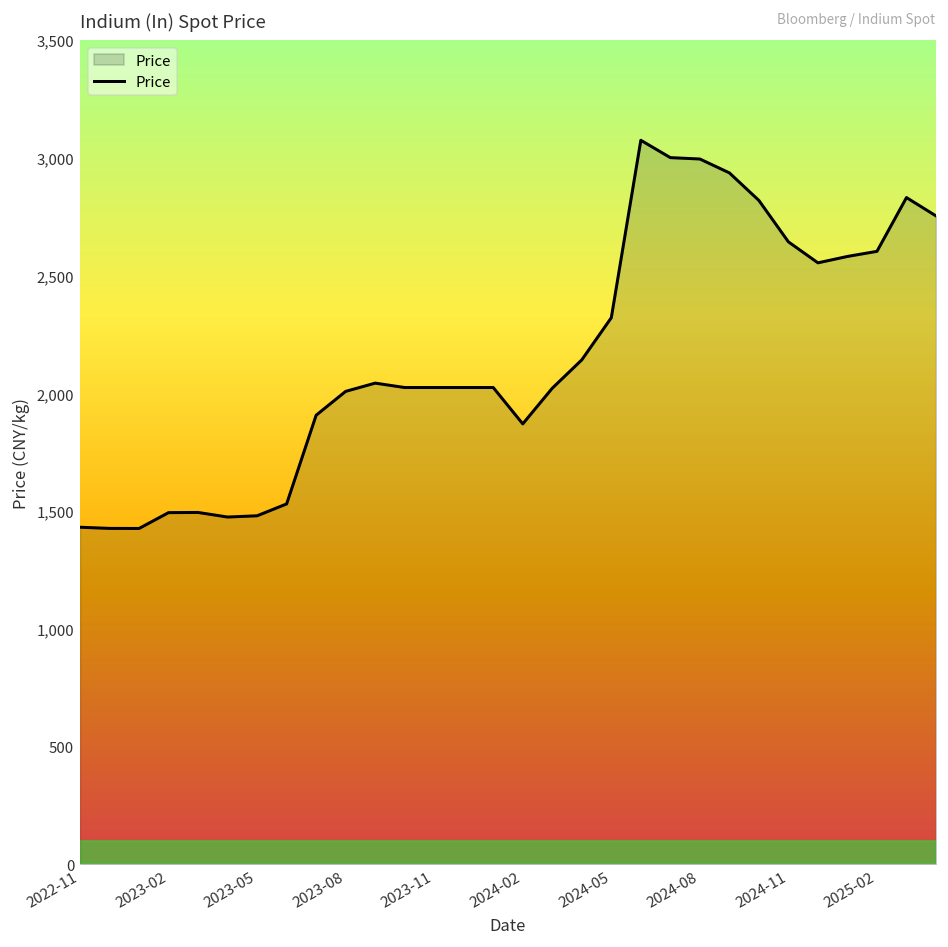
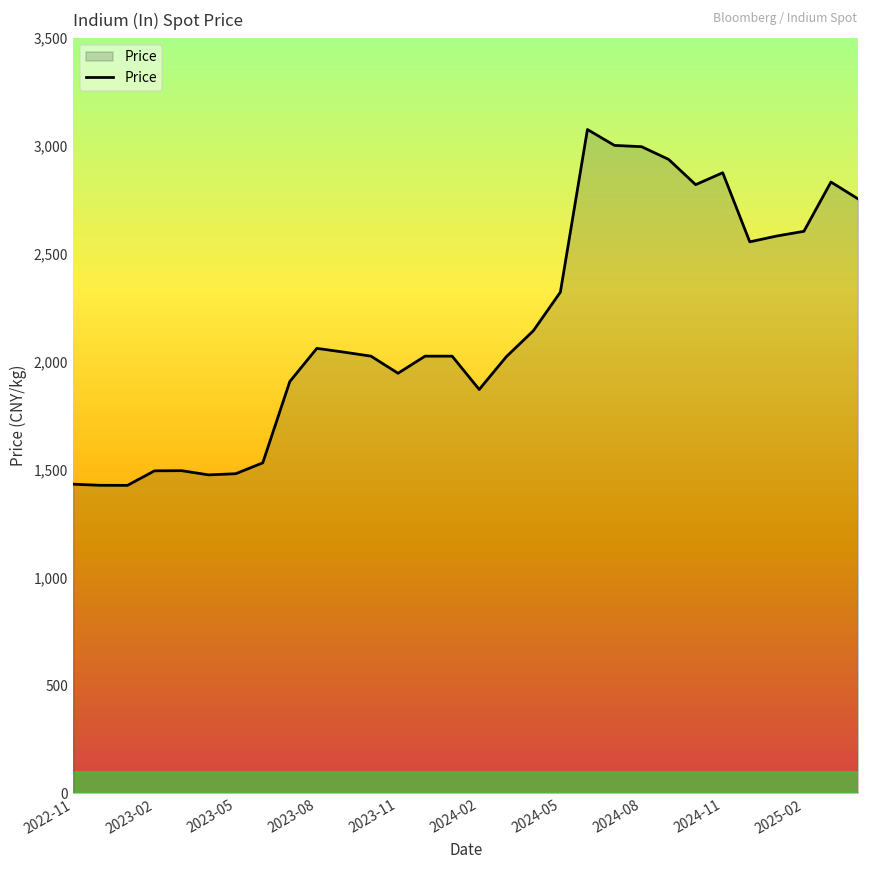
  {
    "2022-11": "1,430",
    "2023-02": "1,490",
    "2023-05": "1,480",
-   "2023-08": "2,010",
-   "2023-11": "2,030",
+   "2023-08": "2,060",
+   "2023-11": "1,950",
    "2024-02": "1,870",
    "2024-05": "2,320",
    "2024-08": "3,000",
-   "2024-11": "2,640",
+   "2024-11": "2,870",
    "2025-02": "2,600"
  }
